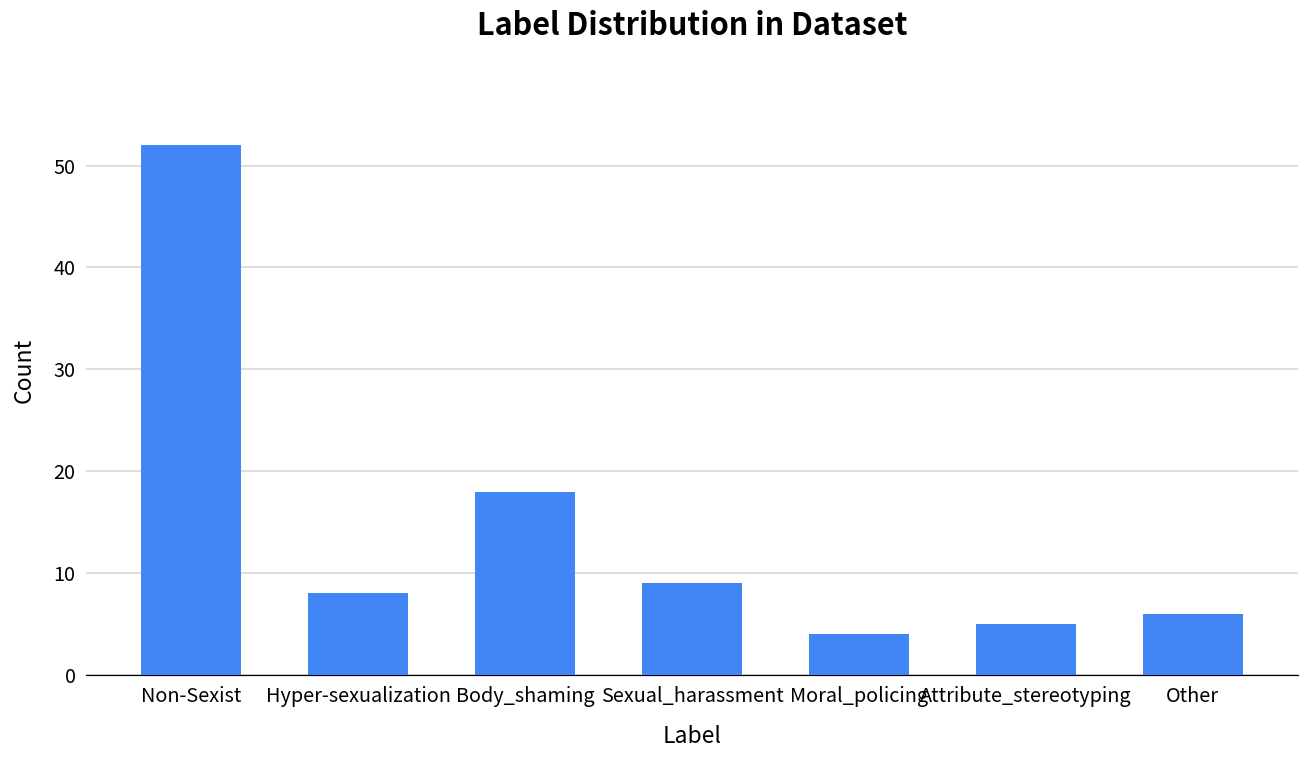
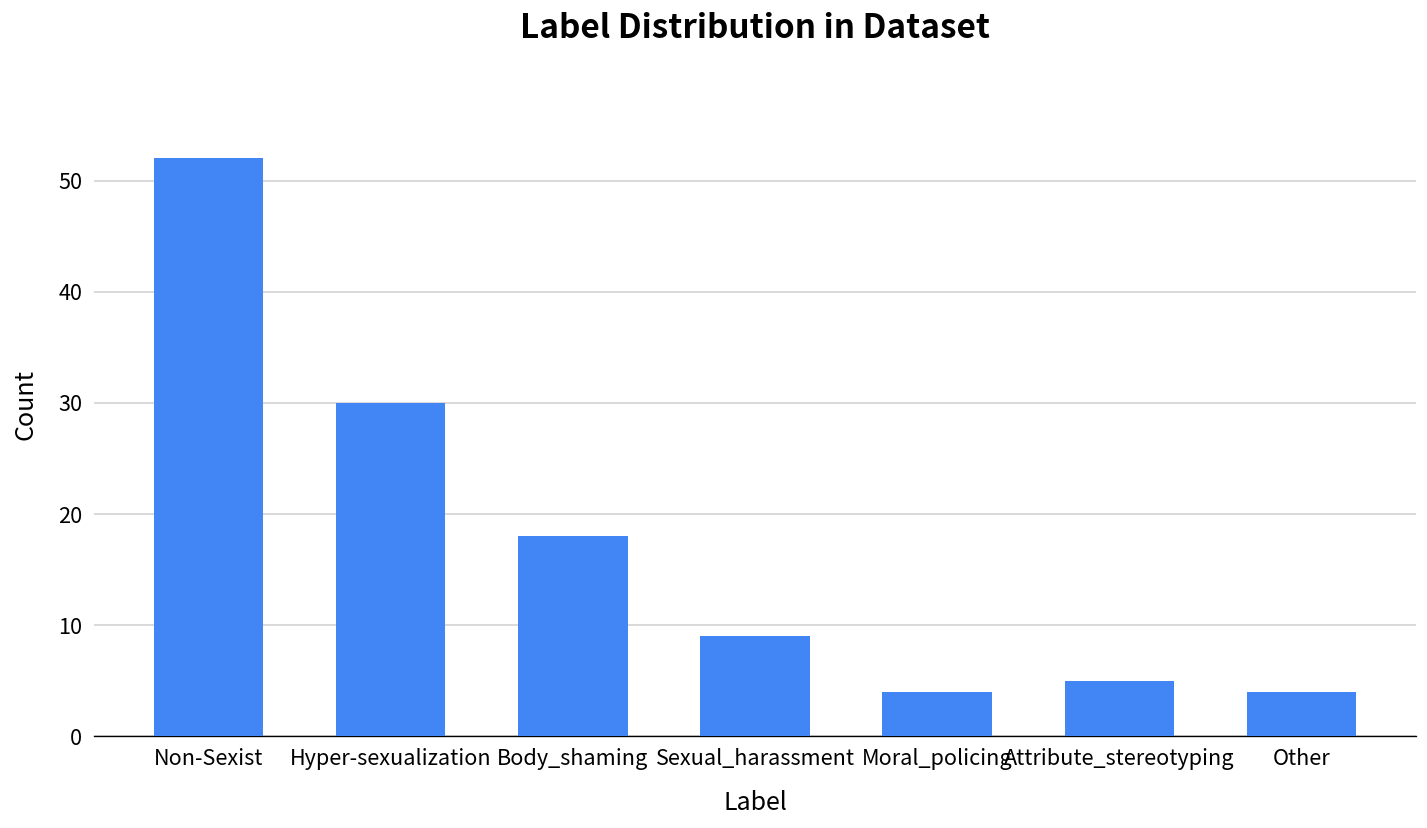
  {
    "Non-Sexist": 52,
-   "Hyper-sexualization": 8,
+   "Hyper-sexualization": 30,
    "Body_shaming": 18,
    "Sexual_harassment": 9,
    "Moral_policing": 4,
    "Attribute_stereotyping": 5,
-   "Other": 6
+   "Other": 4
  }
